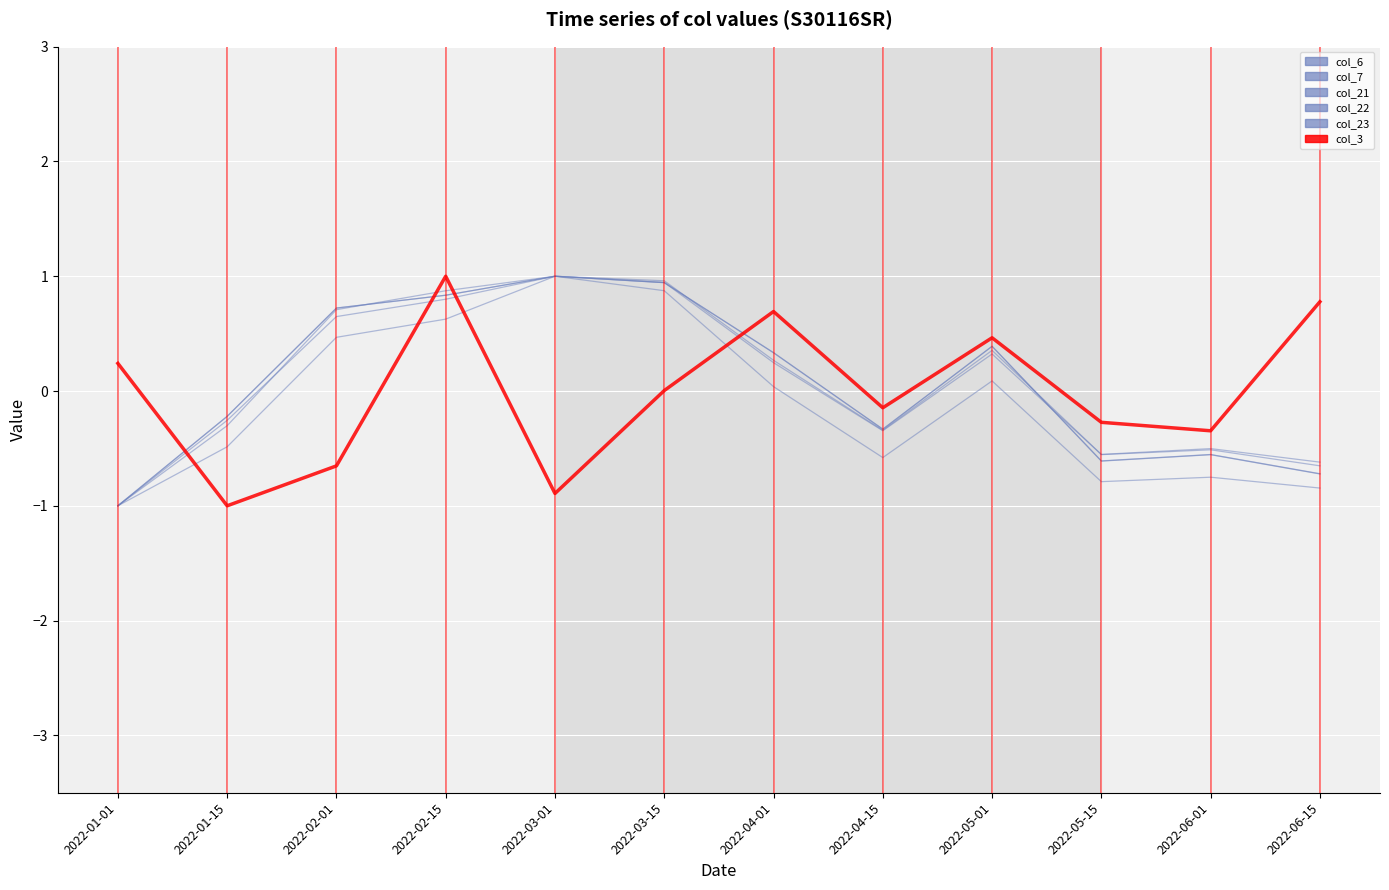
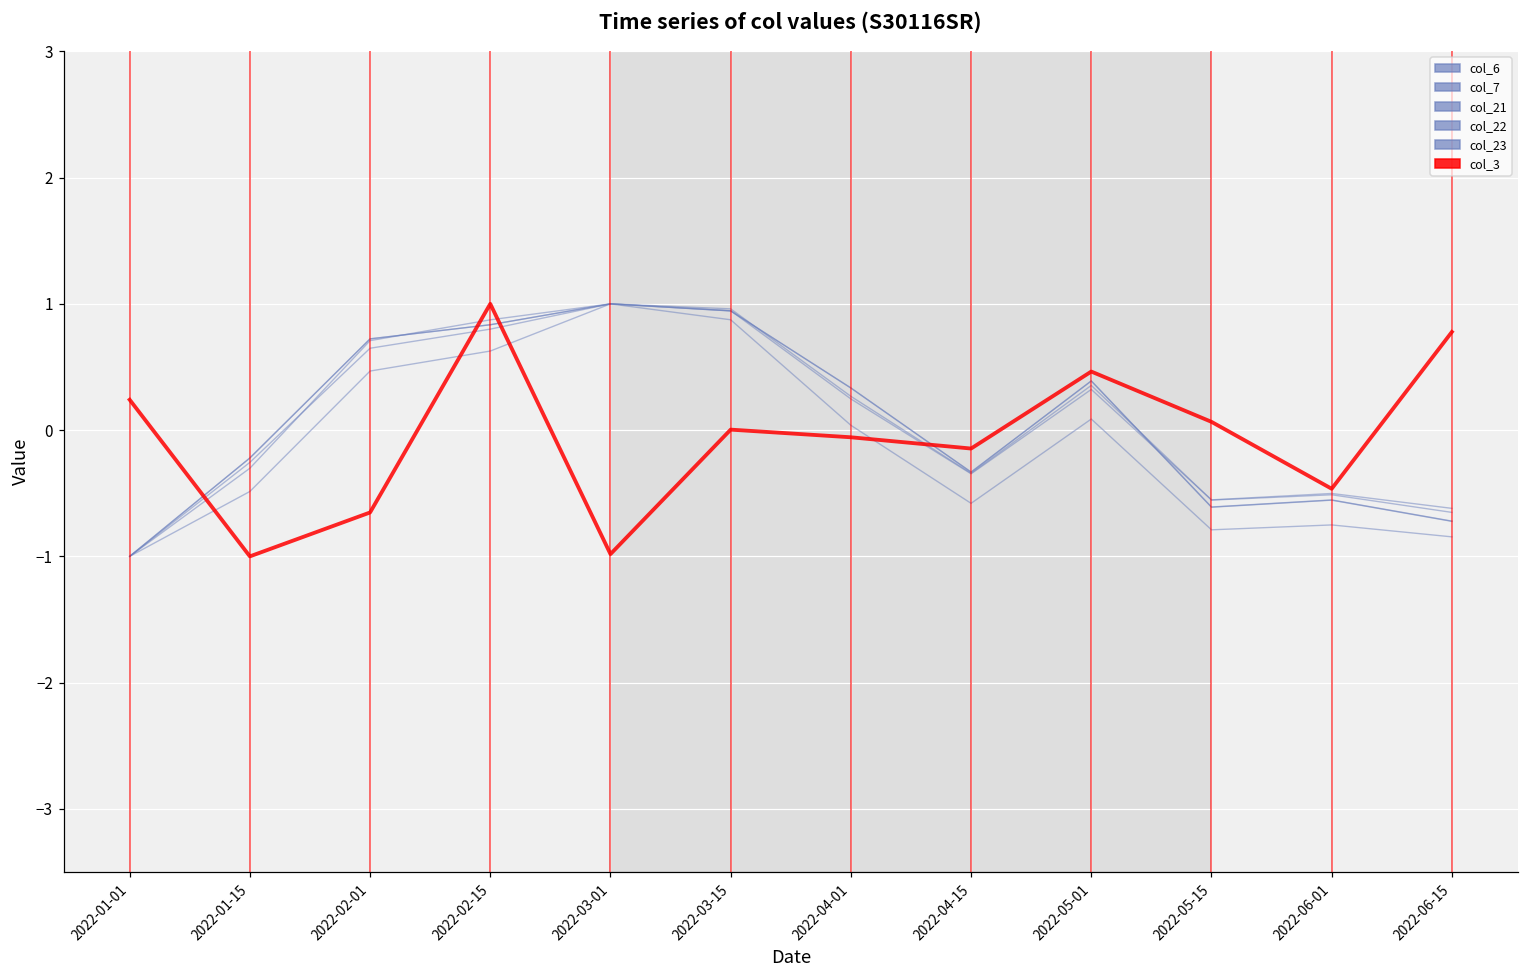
  {
    "col_3": {
      "2022-01-01": 0.24,
      "2022-01-15": -1.00,
      "2022-02-01": -0.65,
      "2022-02-15": 1.00,
-     "2022-03-01": -0.89,
+     "2022-03-01": -0.98,
      "2022-03-15": 0.00,
-     "2022-04-01": 0.69,
+     "2022-04-01": -0.06,
      "2022-04-15": -0.15,
      "2022-05-01": 0.46,
-     "2022-05-15": -0.27,
-     "2022-06-01": -0.35,
+     "2022-05-15": 0.07,
+     "2022-06-01": -0.46,
      "2022-06-15": 0.78
    }
  }
